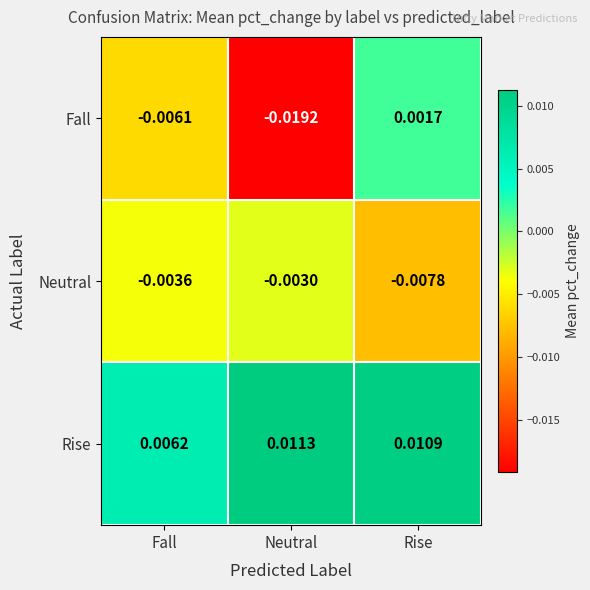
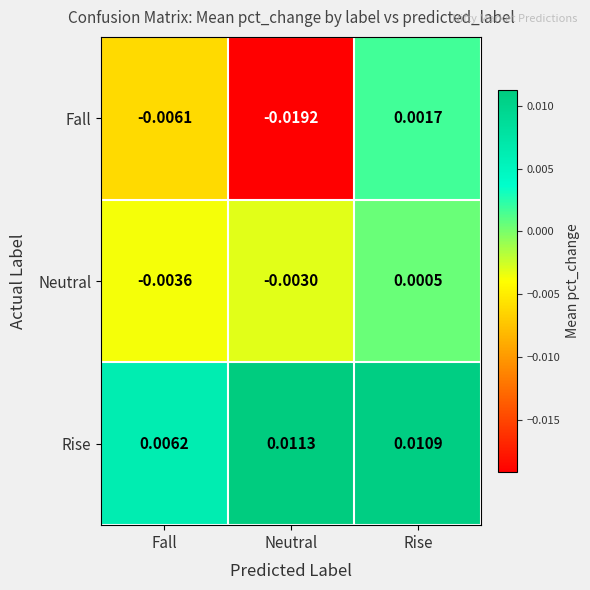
  {
    "Fall": {
      "Fall": -0.0061,
      "Neutral": -0.0192,
      "Rise": 0.0017
    },
    "Neutral": {
      "Fall": -0.0036,
      "Neutral": -0.0030,
-     "Rise": -0.0078
+     "Rise": 0.0005
    },
    "Rise": {
      "Fall": 0.0062,
      "Neutral": 0.0113,
      "Rise": 0.0109
    }
  }
